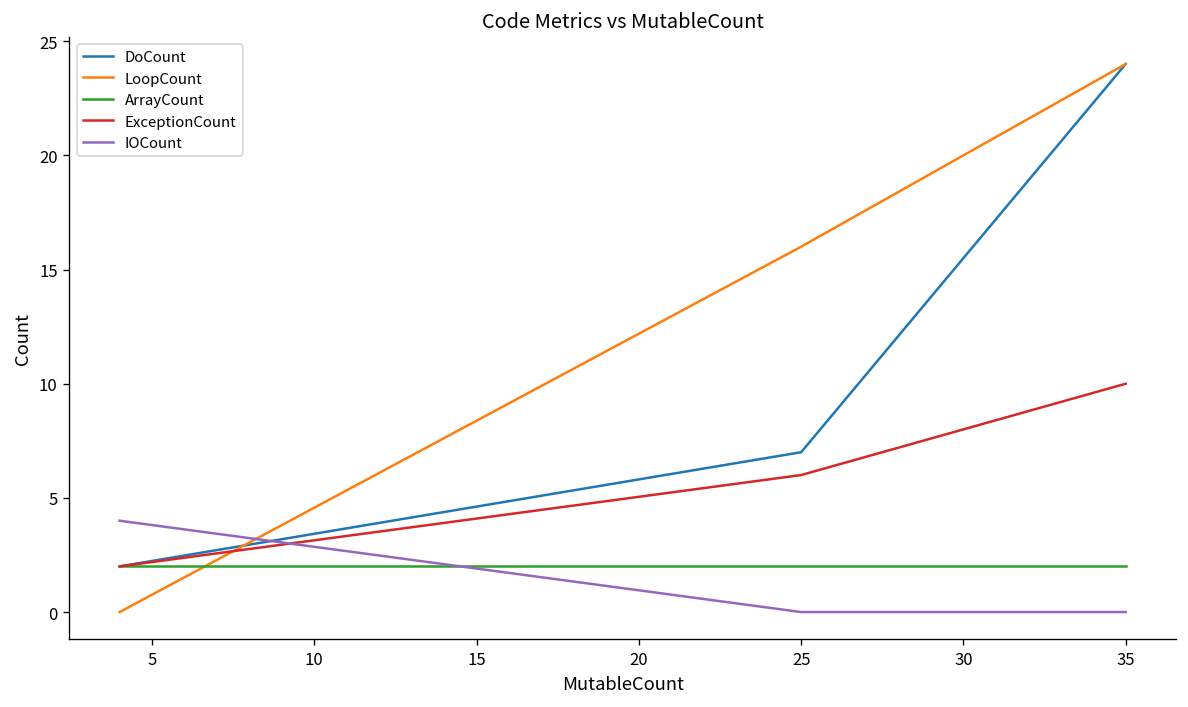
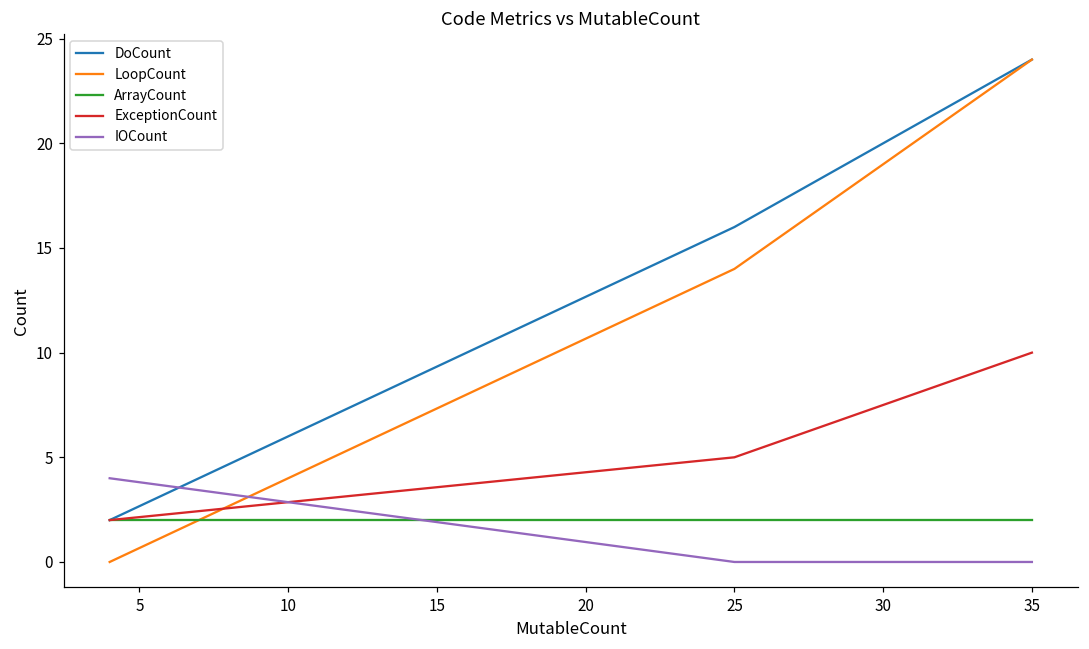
  {
    "DoCount": {
-     "25": 7
+     "25": 16
    },
    "LoopCount": {
-     "25": 16
+     "25": 14
    },
    "ArrayCount": {
      "25": 2,
      "35": 2
    },
    "ExceptionCount": {
-     "25": 6,
+     "25": 5,
      "35": 10
    },
    "IOCount": {
      "25": 0,
      "35": 0
    }
  }
